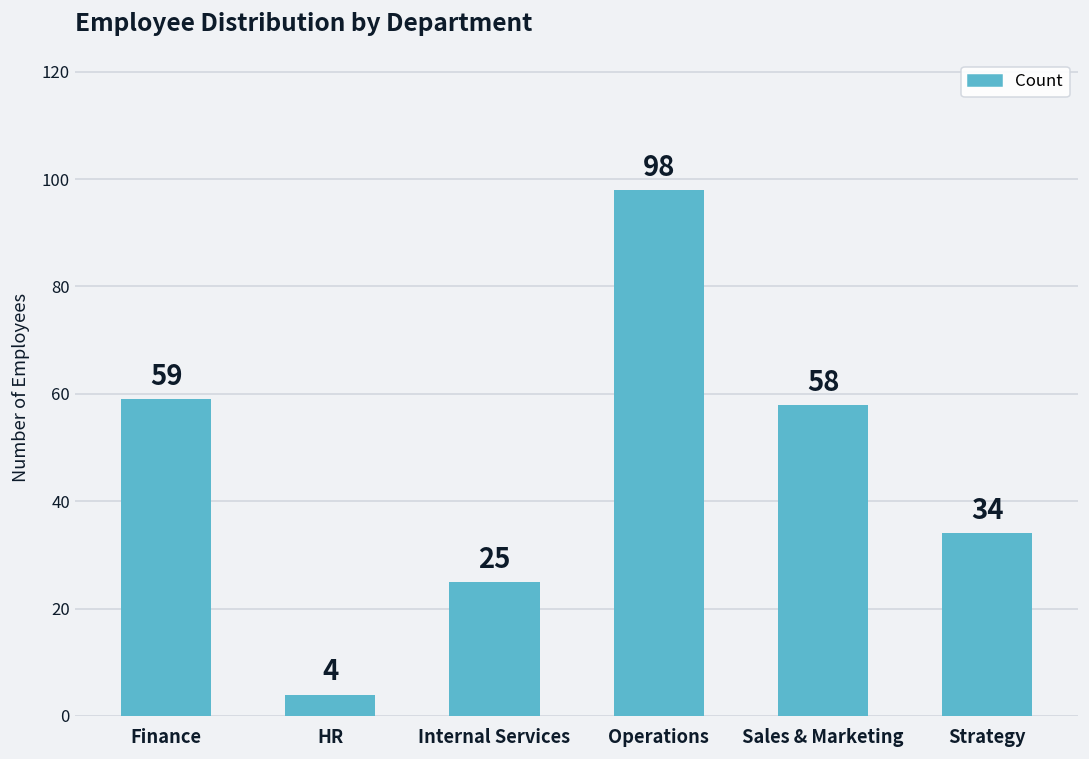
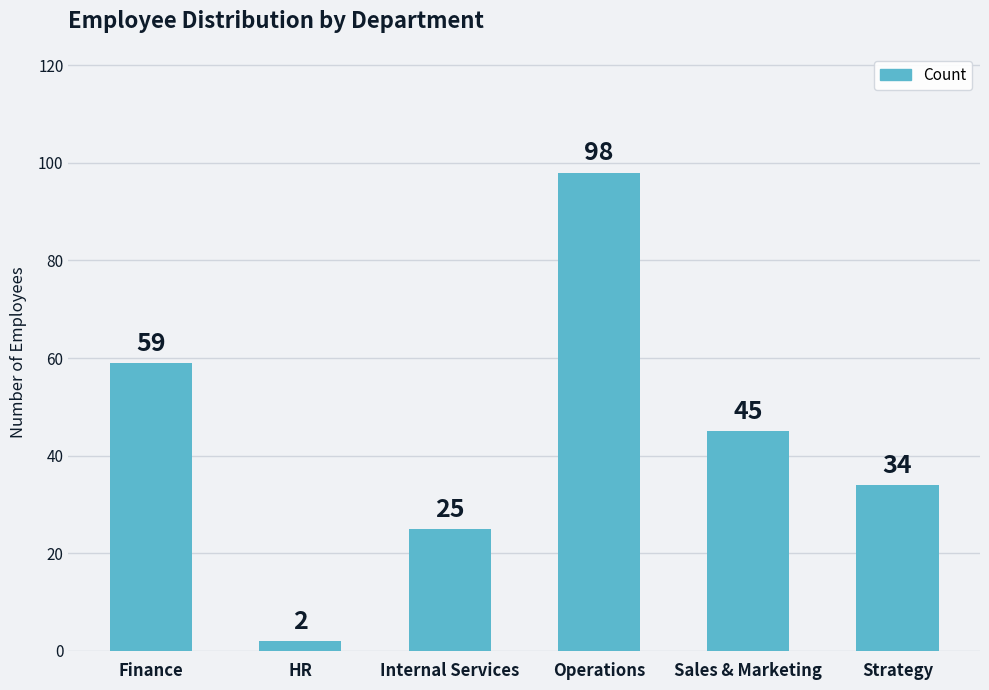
  {
    "Finance": 59,
-   "HR": 4,
+   "HR": 2,
    "Internal Services": 25,
    "Operations": 98,
-   "Sales & Marketing": 58,
+   "Sales & Marketing": 45,
    "Strategy": 34
  }
